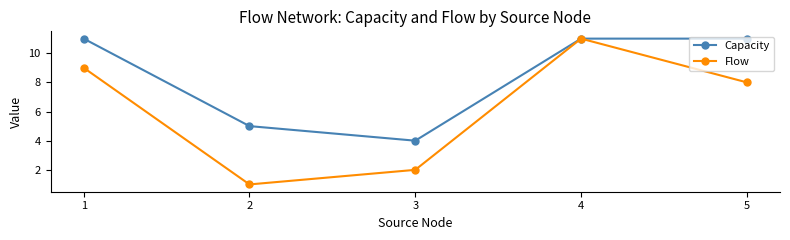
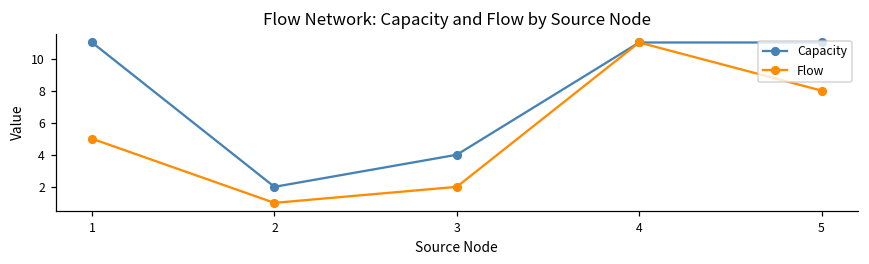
  {
    "Capacity": {
      "1": 11,
-     "2": 5,
+     "2": 2,
      "3": 4
    },
    "Flow": {
-     "1": 9,
+     "1": 5,
      "2": 1,
      "3": 2,
      "5": 8
    }
  }
